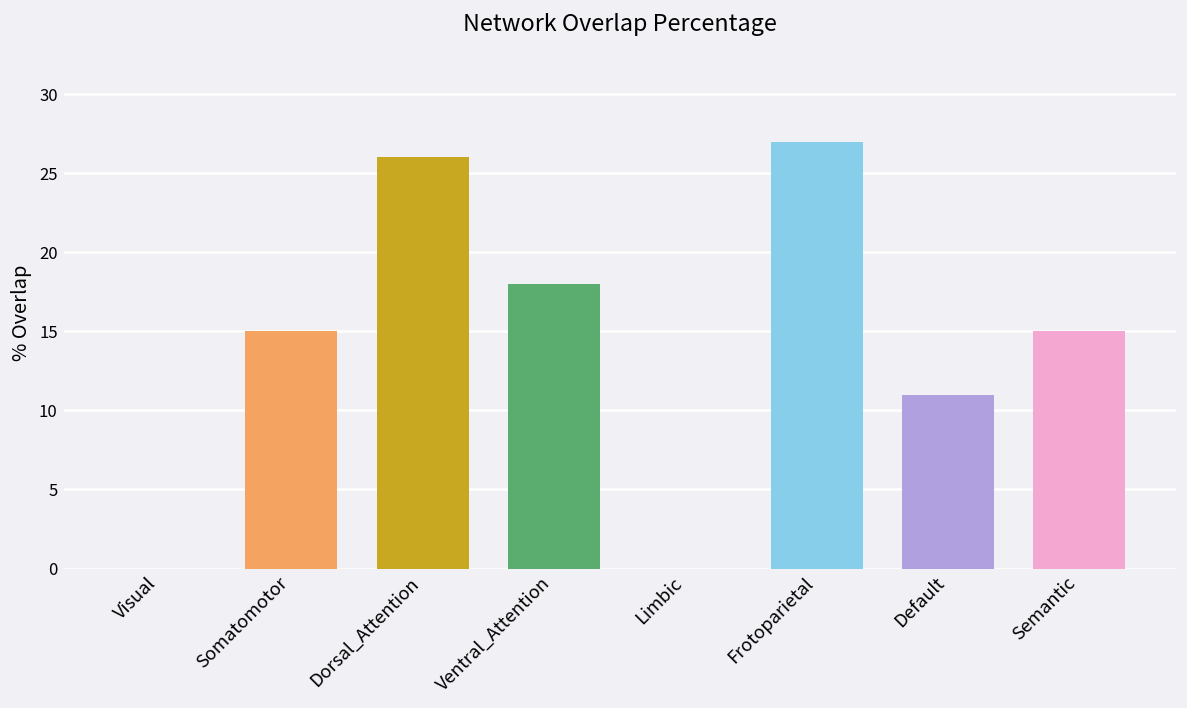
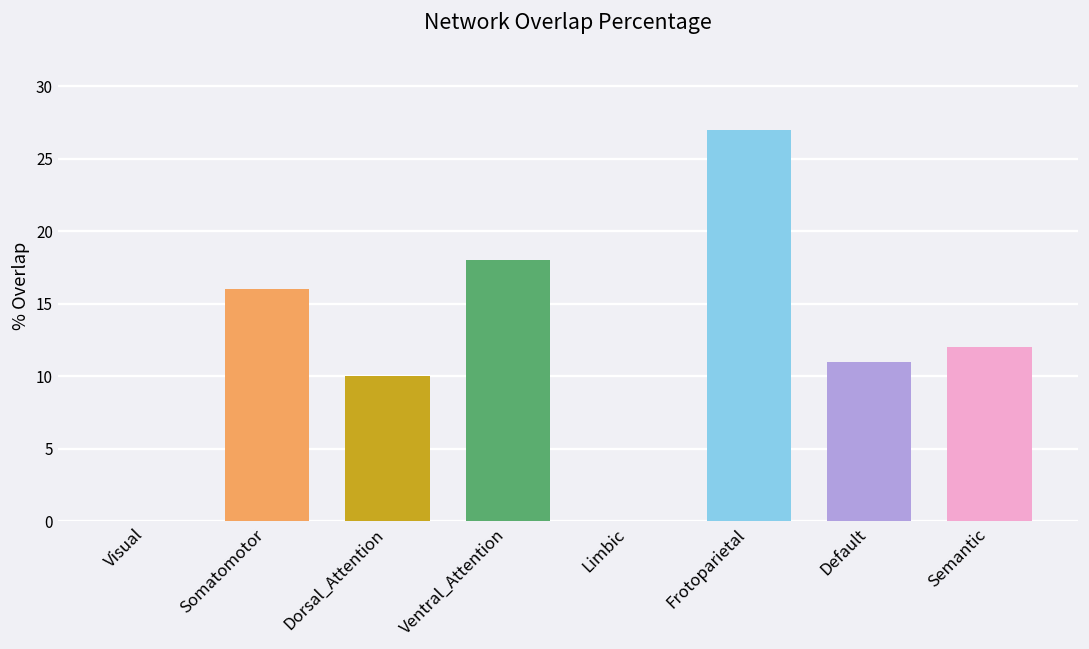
  {
    "Visual": 0,
-   "Somatomotor": 15,
-   "Dorsal_Attention": 26,
+   "Somatomotor": 16,
+   "Dorsal_Attention": 10,
    "Ventral_Attention": 18,
    "Limbic": 0,
    "Frotoparietal": 27,
    "Default": 11,
-   "Semantic": 15
+   "Semantic": 12
  }
